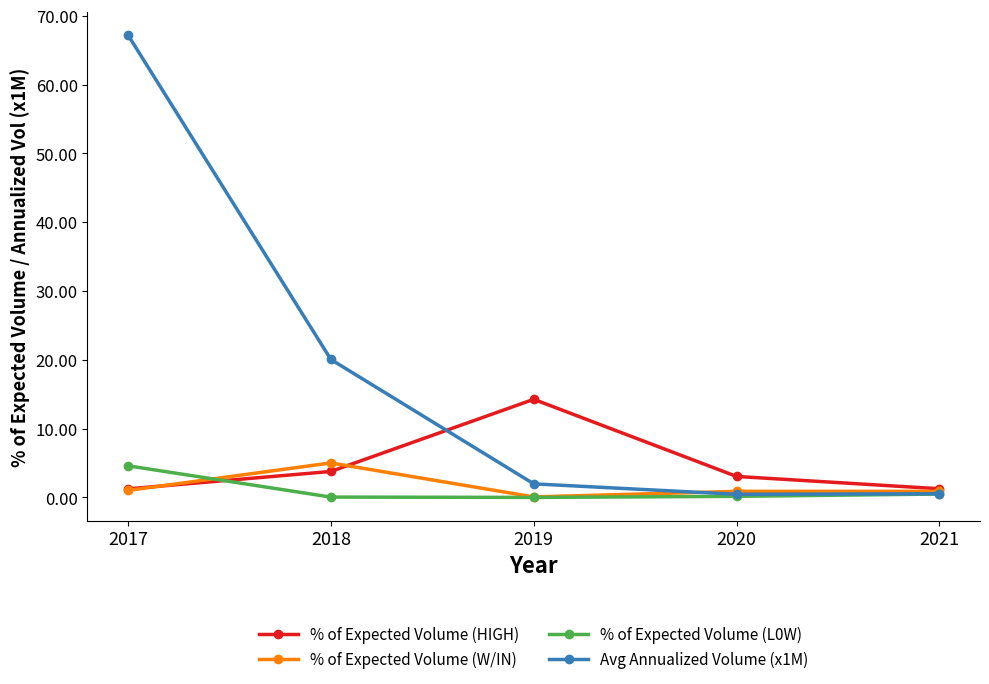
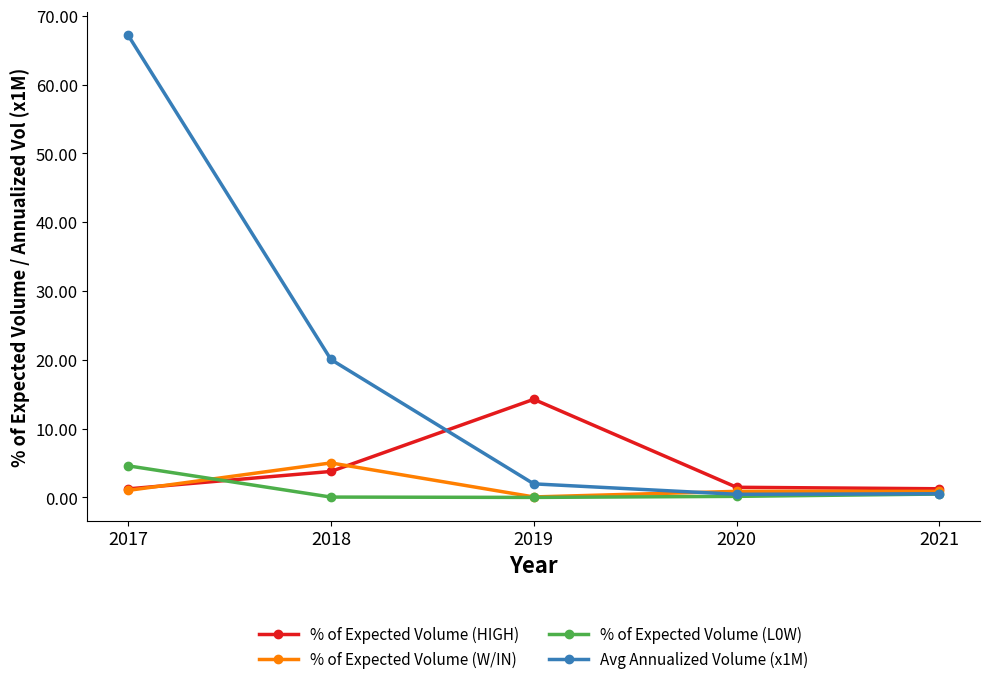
  {
    "% of Expected Volume (HIGH)": {
      "2018": 4,
      "2019": 14,
-     "2020": 3,
+     "2020": 1,
      "2021": 1
    },
    "% of Expected Volume (W/IN)": {
      "2018": 5,
      "2020": 1
    },
    "% of Expected Volume (L0W)": {
      "2017": 5,
      "2018": 0
    },
    "Avg Annualized Volume (x1M)": {
      "2017": 67,
      "2018": 20,
      "2019": 2
    }
  }
